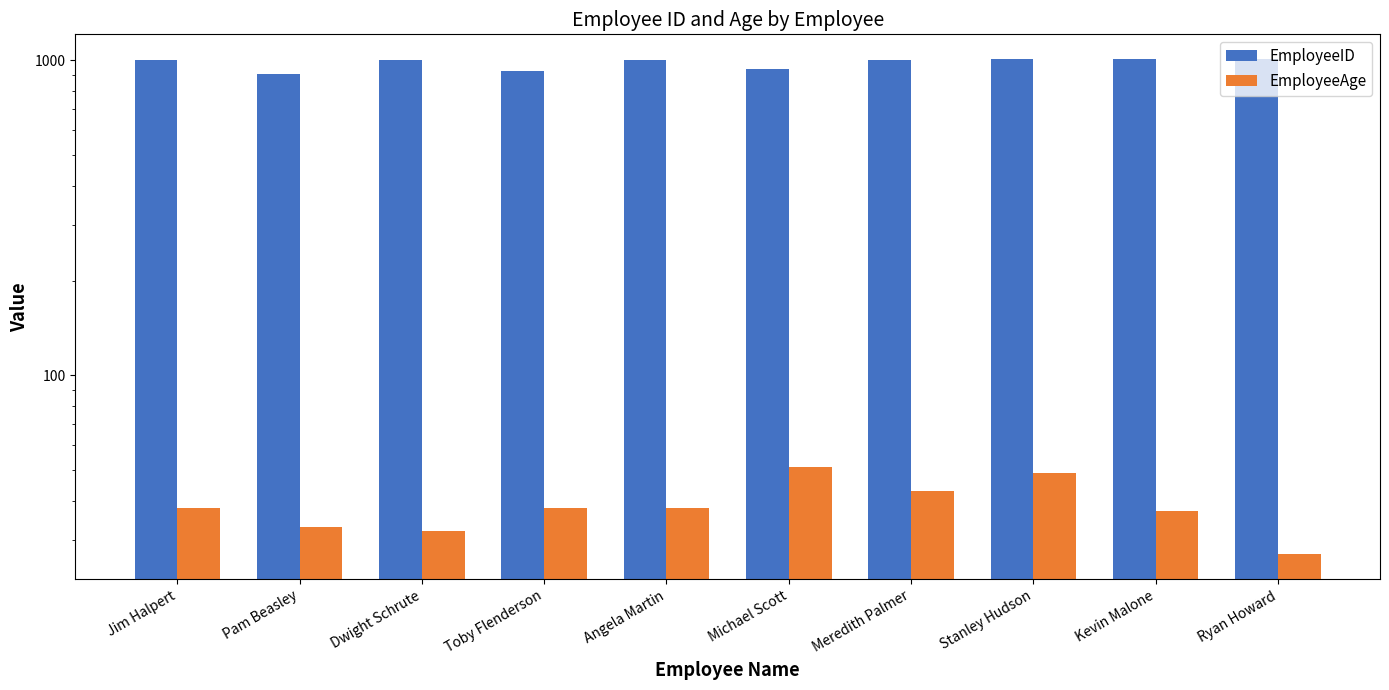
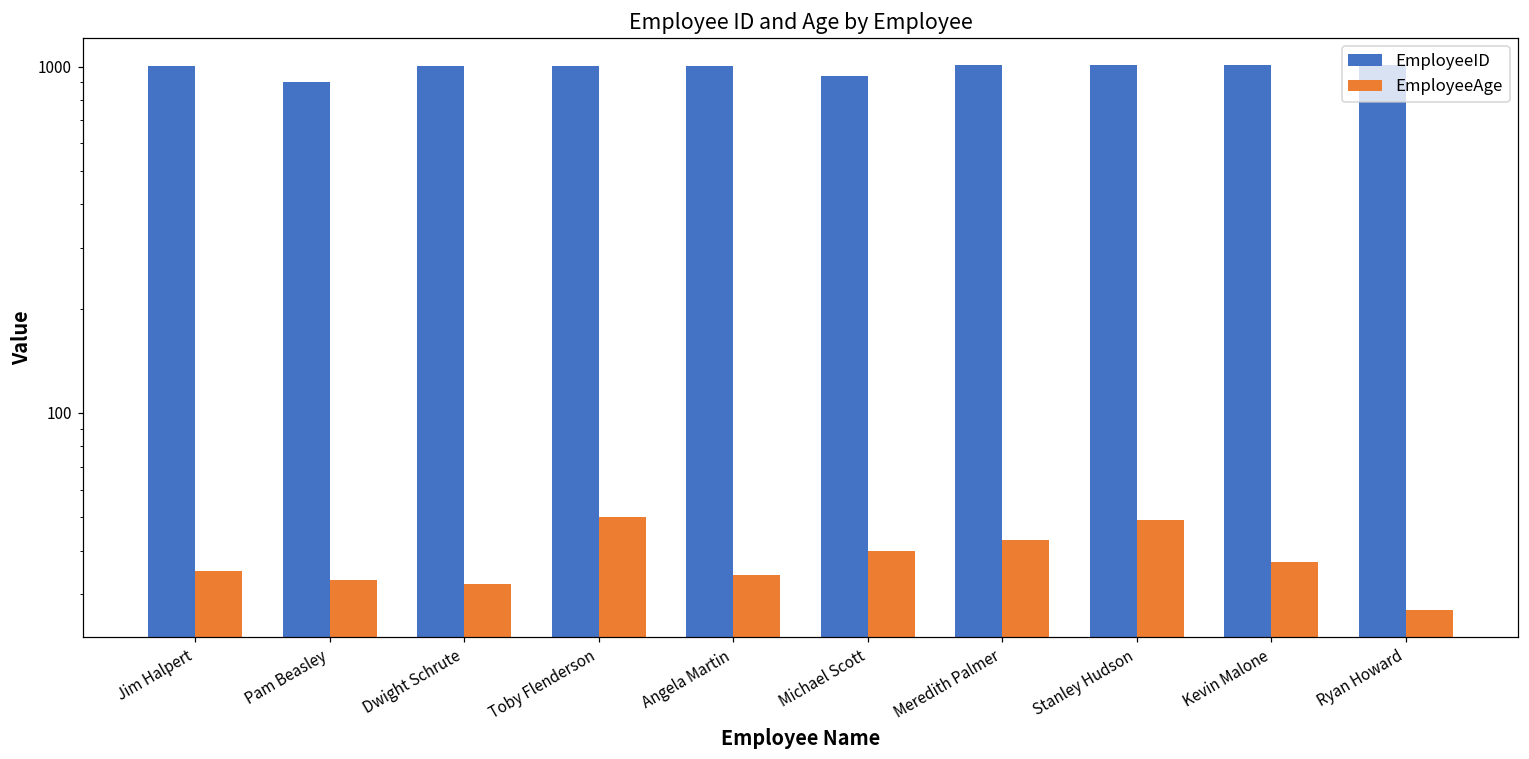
  {
    "EmployeeID": {
      "Jim Halpert": 1000,
      "Pam Beasley": 910,
      "Dwight Schrute": 1000,
-     "Toby Flenderson": 930,
+     "Toby Flenderson": 1000,
      "Angela Martin": 1010,
      "Michael Scott": 940,
      "Meredith Palmer": 1010,
      "Stanley Hudson": 1010,
      "Kevin Malone": 1010
    },
    "EmployeeAge": {
-     "Jim Halpert": 38,
+     "Jim Halpert": 35,
      "Pam Beasley": 33,
      "Dwight Schrute": 32,
-     "Toby Flenderson": 38,
-     "Angela Martin": 38,
-     "Michael Scott": 51,
+     "Toby Flenderson": 50,
+     "Angela Martin": 34,
+     "Michael Scott": 40,
      "Meredith Palmer": 43,
      "Stanley Hudson": 49,
      "Kevin Malone": 37,
      "Ryan Howard": 27
    }
  }
